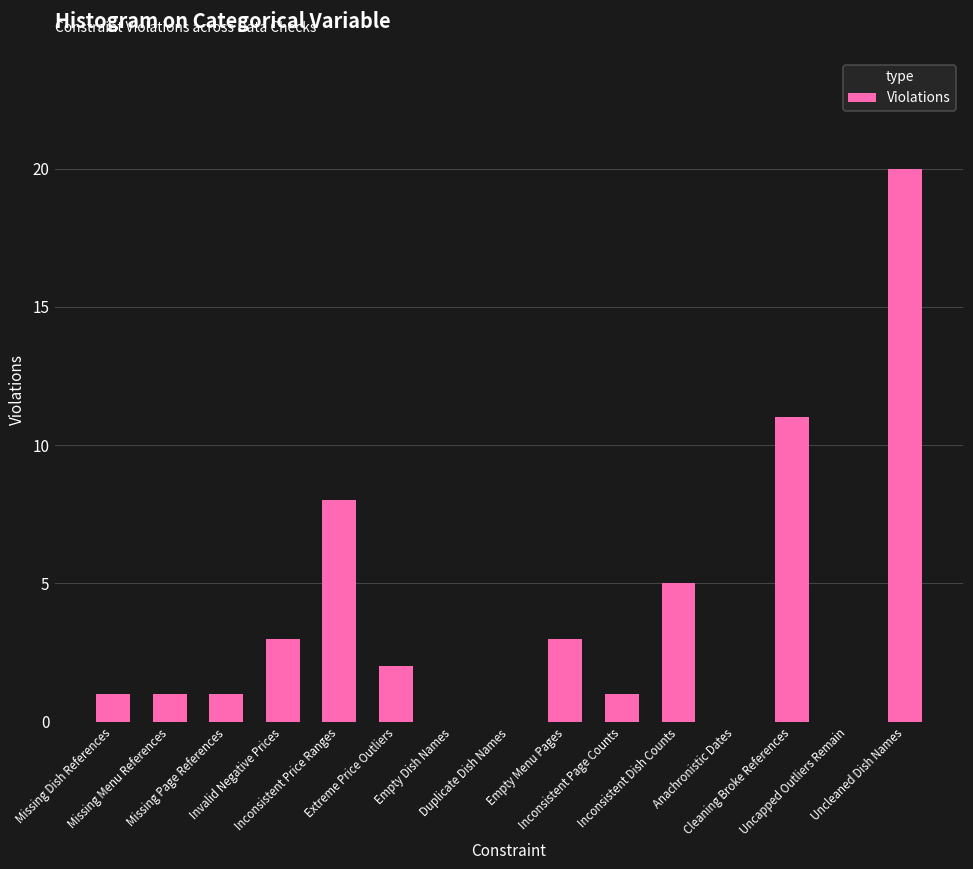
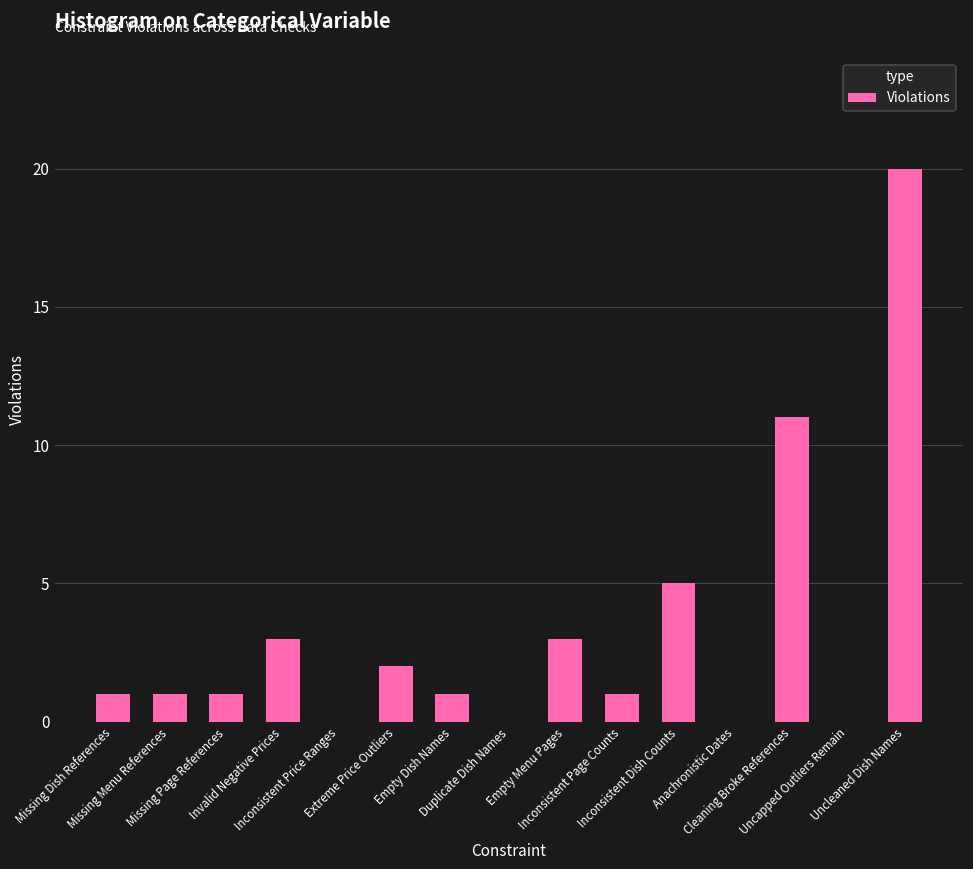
  {
    "Missing Dish References": 1,
    "Missing Menu References": 1,
    "Missing Page References": 1,
    "Invalid Negative Prices": 3,
-   "Inconsistent Price Ranges": 8,
+   "Inconsistent Price Ranges": 0,
    "Extreme Price Outliers": 2,
-   "Empty Dish Names": 0,
+   "Empty Dish Names": 1,
    "Duplicate Dish Names": 0,
    "Empty Menu Pages": 3,
    "Inconsistent Page Counts": 1,
    "Inconsistent Dish Counts": 5,
    "Anachronistic Dates": 0,
    "Cleaning Broke References": 11,
    "Uncapped Outliers Remain": 0,
    "Uncleaned Dish Names": 20
  }
